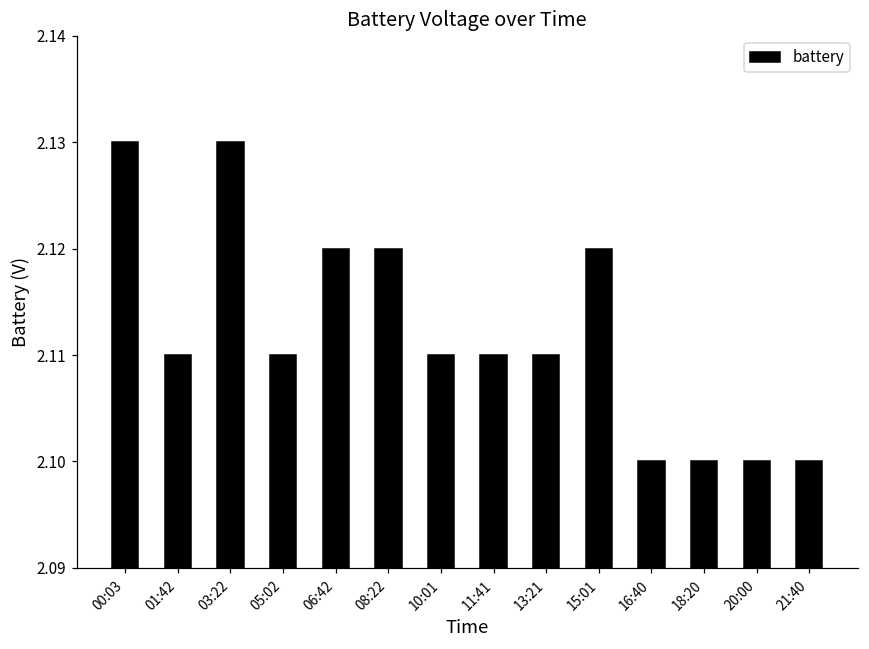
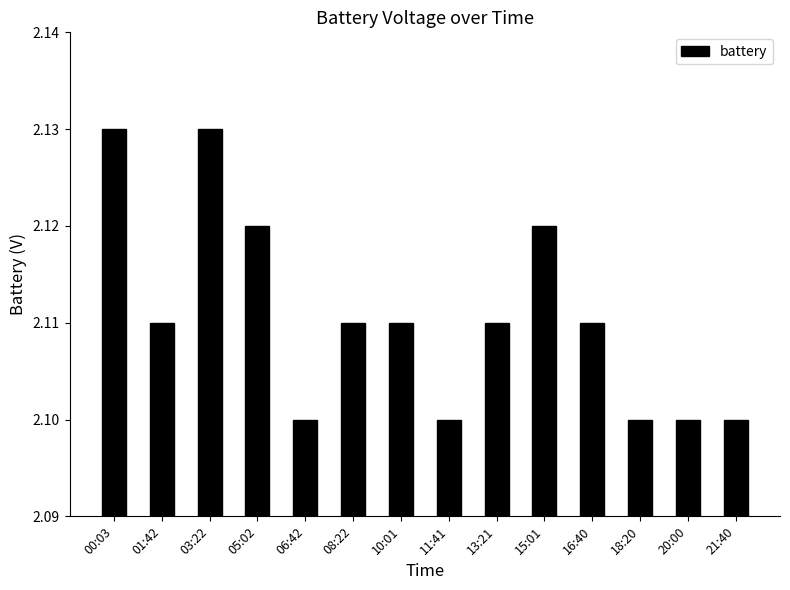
  {
    "00:03": 2.13,
    "01:42": 2.11,
    "03:22": 2.13,
-   "05:02": 2.11,
-   "06:42": 2.12,
-   "08:22": 2.12,
+   "05:02": 2.12,
+   "06:42": 2.10,
+   "08:22": 2.11,
    "10:01": 2.11,
-   "11:41": 2.11,
+   "11:41": 2.10,
    "13:21": 2.11,
    "15:01": 2.12,
-   "16:40": 2.10,
+   "16:40": 2.11,
    "18:20": 2.10,
    "20:00": 2.10,
    "21:40": 2.10
  }
